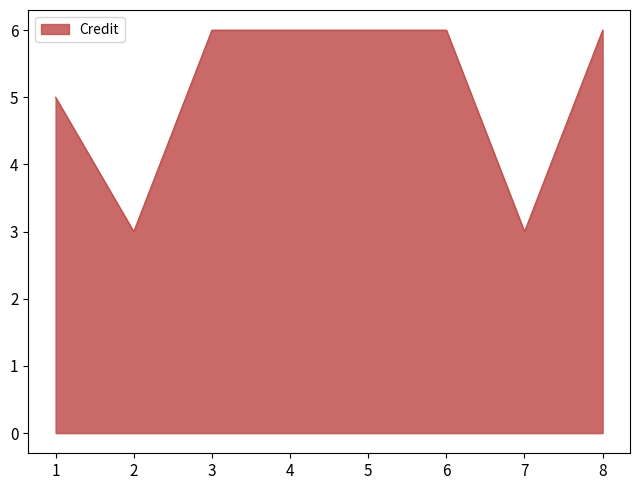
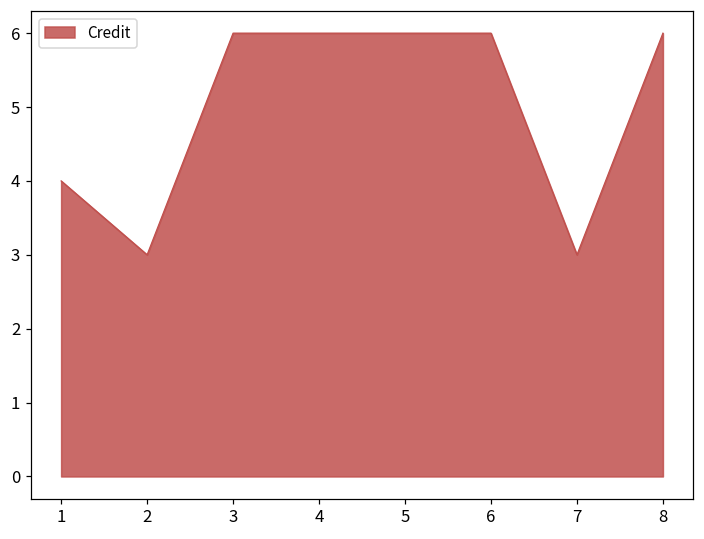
  {
-   "1": 5,
+   "1": 4,
    "2": 3,
    "3": 6,
    "4": 6,
    "5": 6,
    "6": 6,
    "7": 3,
    "8": 6
  }
